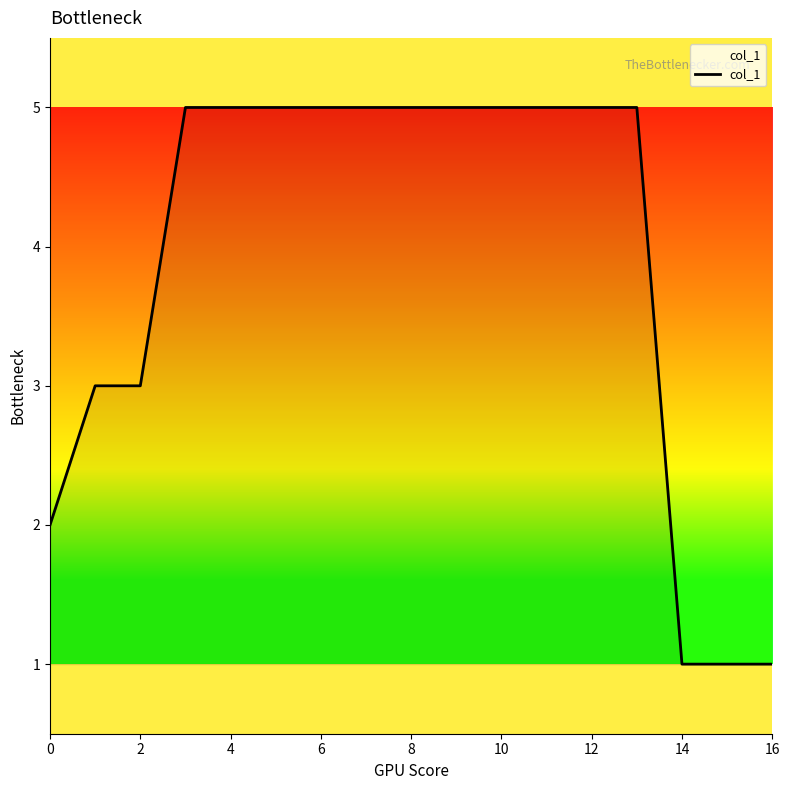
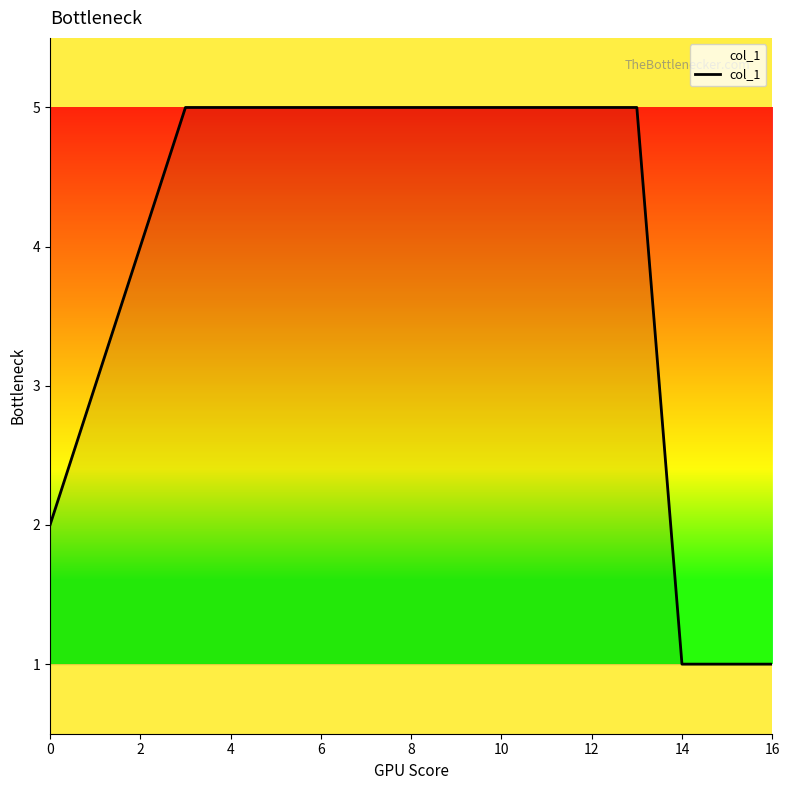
  {
    "0": 2,
-   "2": 3,
+   "2": 4,
    "4": 5,
    "6": 5,
    "8": 5,
    "10": 5,
    "12": 5,
    "14": 1,
    "16": 1
  }
